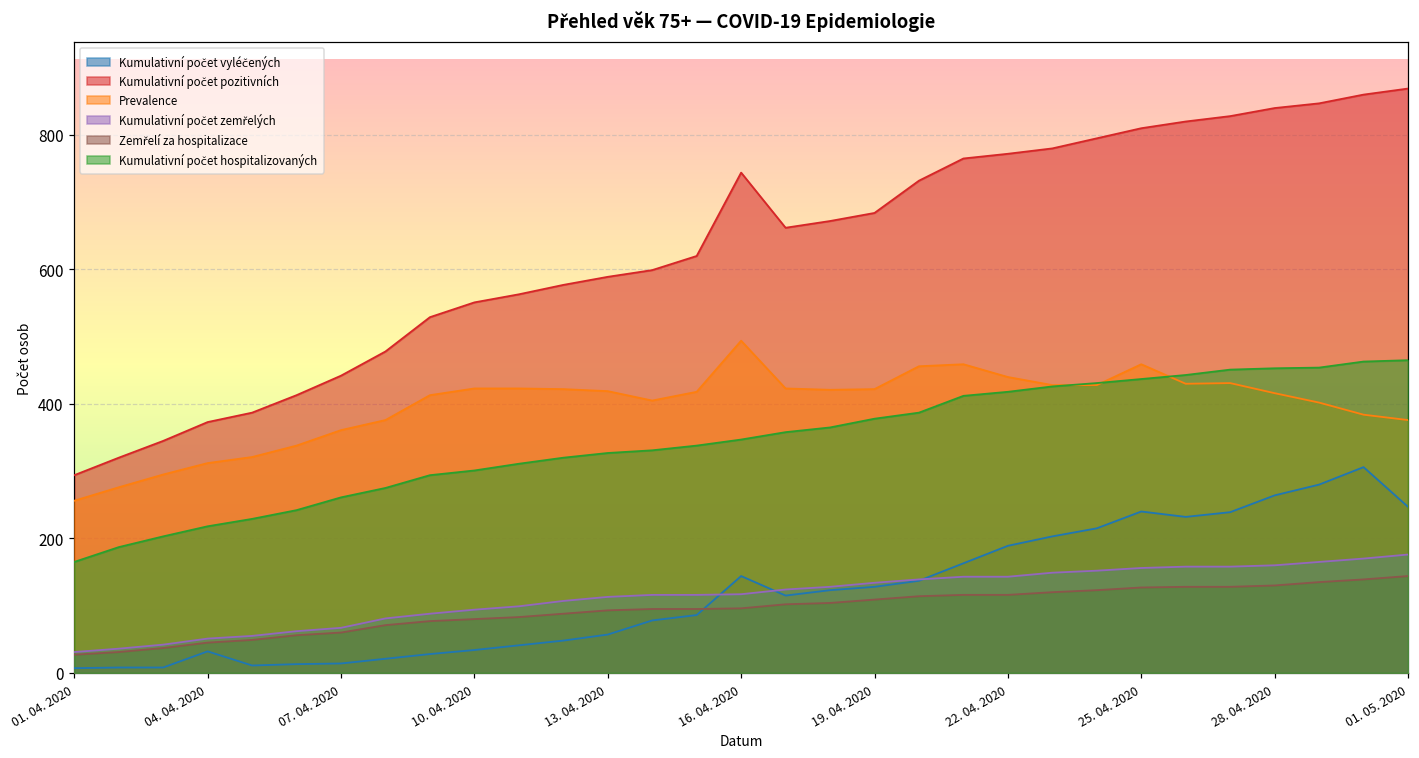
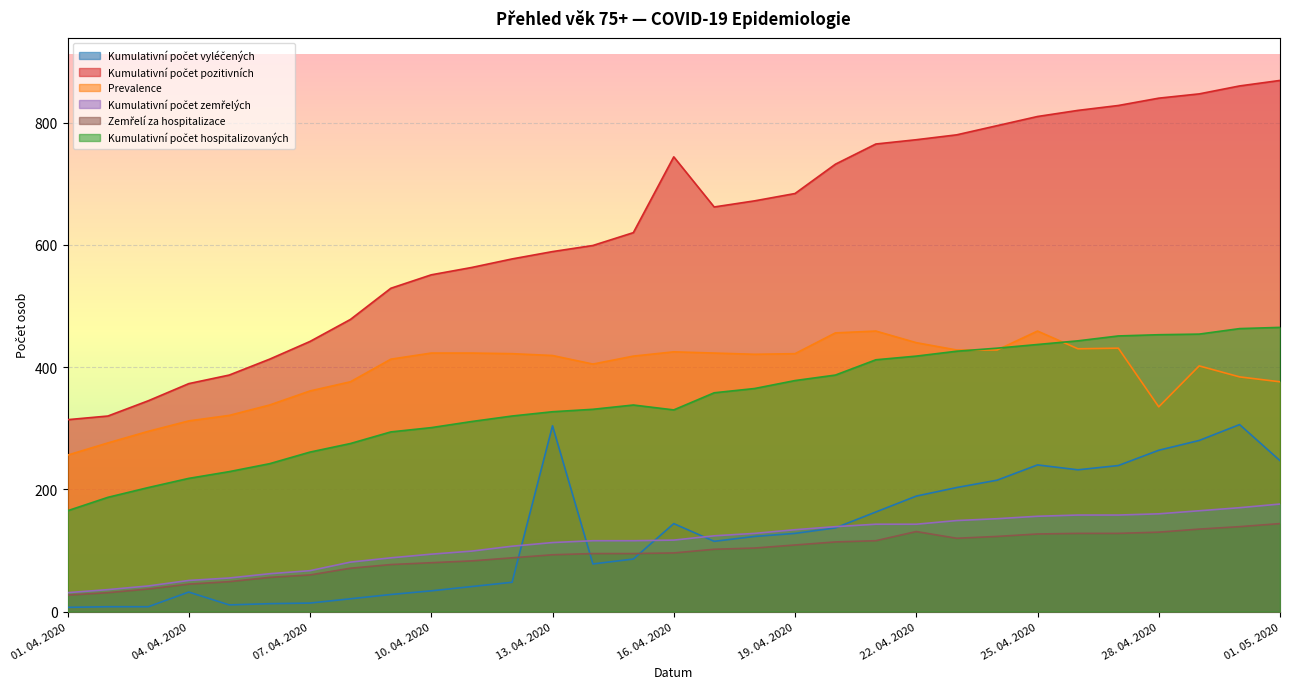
  {
    "Kumulativní počet vyléčených": {
      "01. 04. 2020": 10,
      "04. 04. 2020": 30,
      "07. 04. 2020": 10,
      "10. 04. 2020": 30,
-     "13. 04. 2020": 60,
+     "13. 04. 2020": 300,
      "16. 04. 2020": 140,
      "19. 04. 2020": 130,
      "22. 04. 2020": 190,
      "25. 04. 2020": 240,
      "28. 04. 2020": 260,
      "01. 05. 2020": 250
    },
    "Kumulativní počet pozitivních": {
-     "01. 04. 2020": 290,
+     "01. 04. 2020": 310,
      "04. 04. 2020": 370,
      "07. 04. 2020": 440,
      "10. 04. 2020": 550,
      "13. 04. 2020": 590,
      "16. 04. 2020": 740,
      "19. 04. 2020": 680,
      "22. 04. 2020": 770,
      "25. 04. 2020": 810,
      "28. 04. 2020": 840,
      "01. 05. 2020": 870
    },
    "Prevalence": {
      "01. 04. 2020": 260,
      "04. 04. 2020": 310,
      "07. 04. 2020": 360,
      "10. 04. 2020": 420,
      "13. 04. 2020": 420,
-     "16. 04. 2020": 490,
+     "16. 04. 2020": 430,
      "19. 04. 2020": 420,
      "22. 04. 2020": 440,
      "25. 04. 2020": 460,
-     "28. 04. 2020": 420,
+     "28. 04. 2020": 340,
      "01. 05. 2020": 380
    },
    "Kumulativní počet zemřelých": {
      "04. 04. 2020": 50,
      "07. 04. 2020": 70,
      "10. 04. 2020": 90,
      "13. 04. 2020": 110,
      "16. 04. 2020": 120,
      "19. 04. 2020": 130,
      "22. 04. 2020": 140,
      "25. 04. 2020": 160,
      "28. 04. 2020": 160,
      "01. 05. 2020": 180
    },
    "Zemřelí za hospitalizace": {
      "04. 04. 2020": 50,
      "07. 04. 2020": 60,
      "10. 04. 2020": 80,
      "13. 04. 2020": 90,
      "16. 04. 2020": 100,
      "19. 04. 2020": 110,
-     "22. 04. 2020": 120,
+     "22. 04. 2020": 130,
      "25. 04. 2020": 130,
      "28. 04. 2020": 130,
      "01. 05. 2020": 140
    },
    "Kumulativní počet hospitalizovaných": {
      "01. 04. 2020": 170,
      "04. 04. 2020": 220,
      "07. 04. 2020": 260,
      "10. 04. 2020": 300,
      "13. 04. 2020": 330,
-     "16. 04. 2020": 350,
+     "16. 04. 2020": 330,
      "19. 04. 2020": 380,
      "22. 04. 2020": 420,
      "25. 04. 2020": 440,
      "28. 04. 2020": 450,
      "01. 05. 2020": 470
    }
  }
